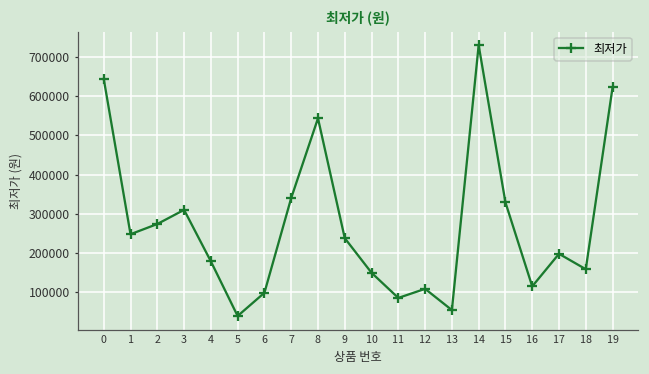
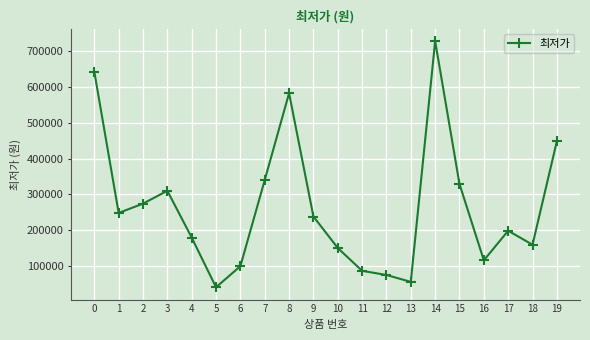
  {
    "0": 640000,
    "1": 250000,
    "2": 270000,
    "3": 310000,
    "4": 180000,
    "5": 40000,
    "6": 100000,
    "7": 340000,
-   "8": 540000,
+   "8": 580000,
    "9": 240000,
    "10": 150000,
    "11": 90000,
-   "12": 110000,
+   "12": 70000,
    "13": 60000,
    "14": 730000,
    "15": 330000,
    "16": 120000,
    "17": 200000,
    "18": 160000,
-   "19": 620000
+   "19": 450000
  }
